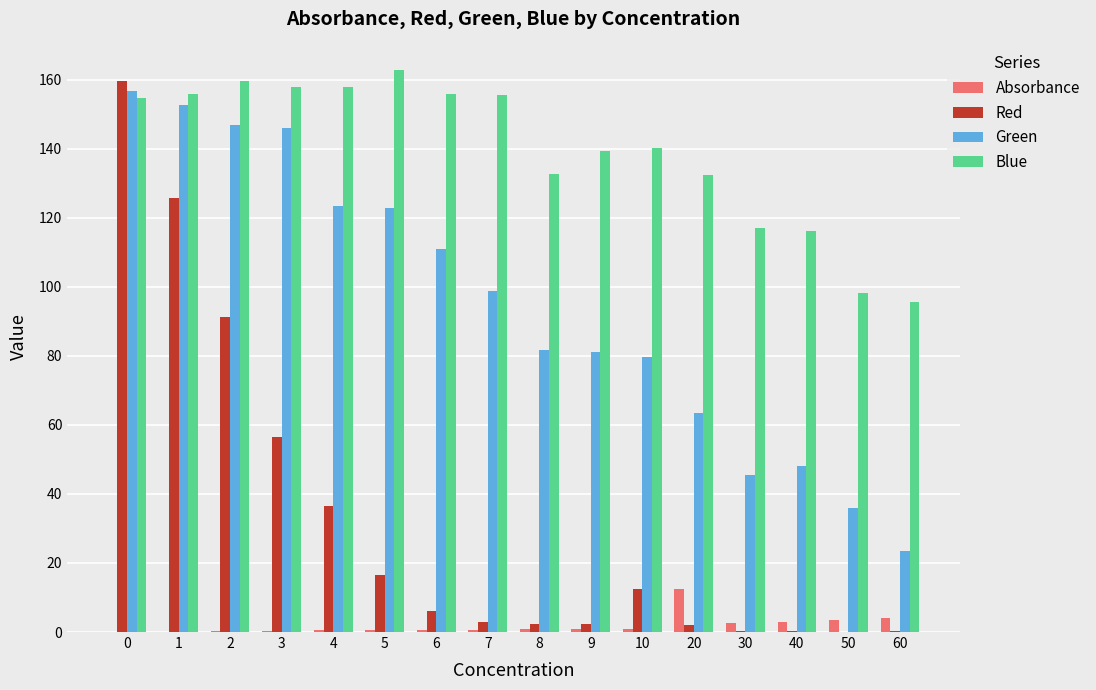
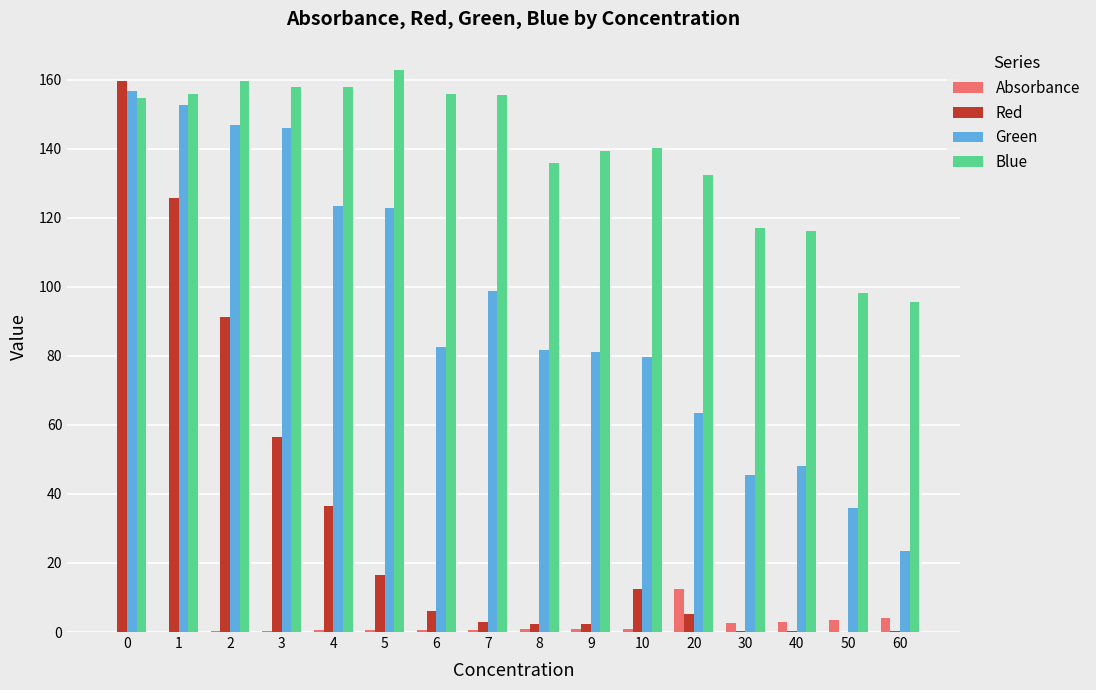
  {
    "Absorbance": {
      "8": 1,
      "9": 1,
      "10": 1,
      "20": 12,
      "30": 3,
      "40": 3,
      "50": 3,
      "60": 4
    },
    "Red": {
      "0": 160,
      "1": 126,
      "2": 91,
      "3": 56,
      "4": 36,
      "5": 16,
      "6": 6,
      "7": 3,
      "8": 2,
      "9": 2,
      "10": 13,
-     "20": 2
+     "20": 5
    },
    "Green": {
      "0": 157,
      "1": 153,
      "2": 147,
      "3": 146,
      "4": 124,
      "5": 123,
-     "6": 111,
+     "6": 83,
      "7": 99,
      "8": 82,
      "9": 81,
      "10": 80,
      "20": 64,
      "30": 45,
      "40": 48,
      "50": 36,
      "60": 24
    },
    "Blue": {
      "0": 155,
      "1": 156,
      "2": 160,
      "3": 158,
      "4": 158,
      "5": 163,
      "6": 156,
      "7": 155,
-     "8": 133,
+     "8": 136,
      "9": 139,
      "10": 140,
      "20": 132,
      "30": 117,
      "40": 116,
      "50": 98,
      "60": 95
    }
  }
